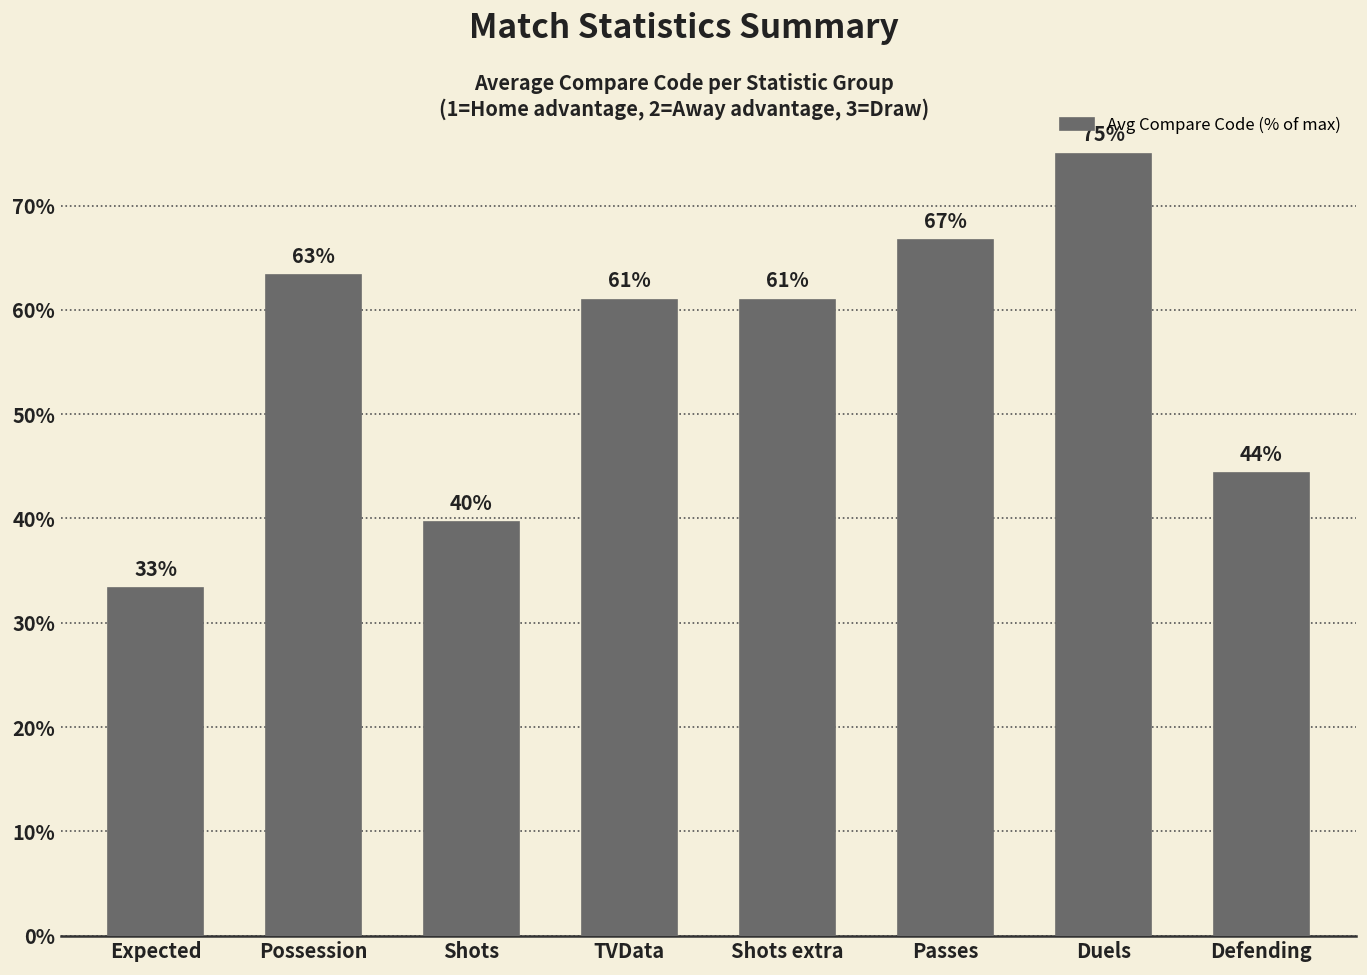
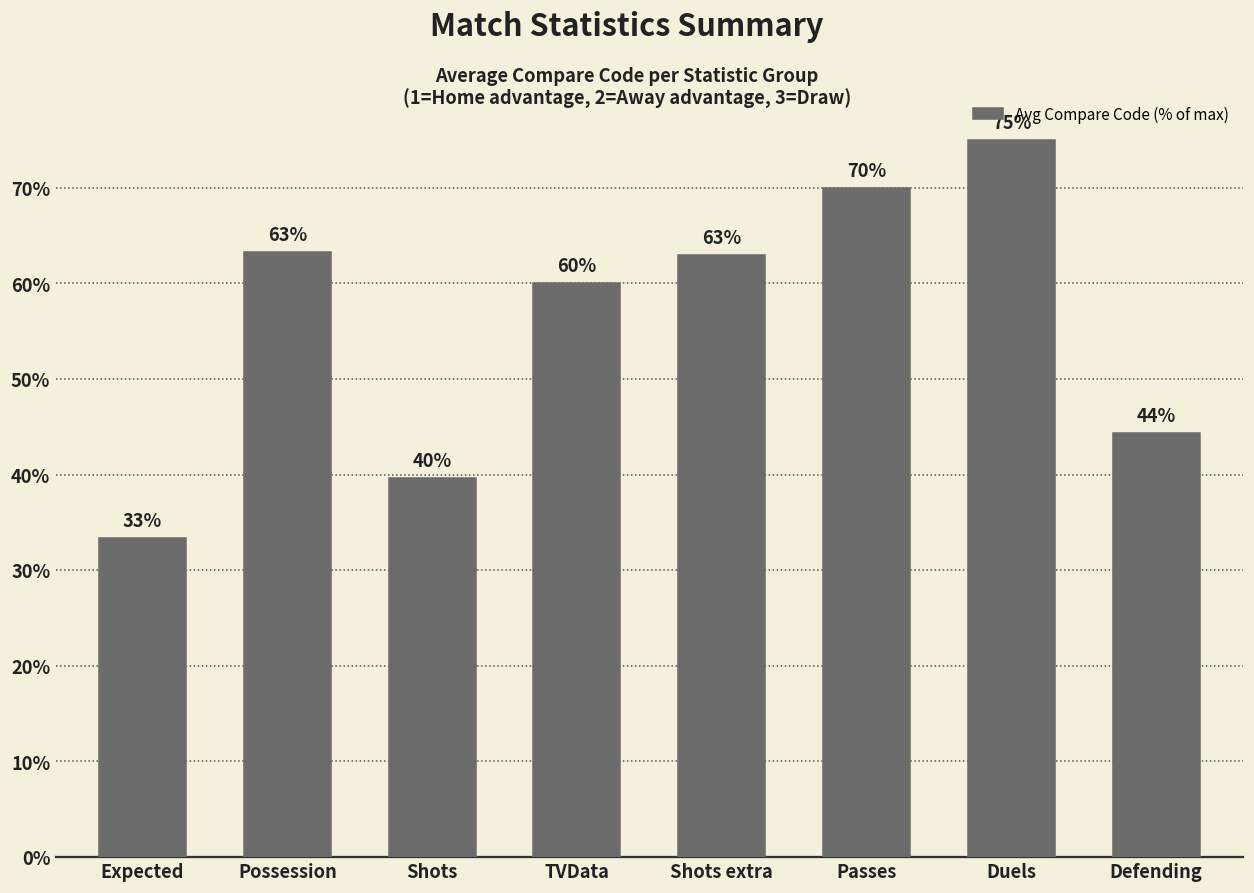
  {
    "Expected": "33%",
    "Possession": "63%",
    "Shots": "40%",
-   "TVData": "61%",
-   "Shots extra": "61%",
-   "Passes": "67%",
+   "TVData": "60%",
+   "Shots extra": "63%",
+   "Passes": "70%",
    "Duels": "75%",
    "Defending": "44%"
  }
